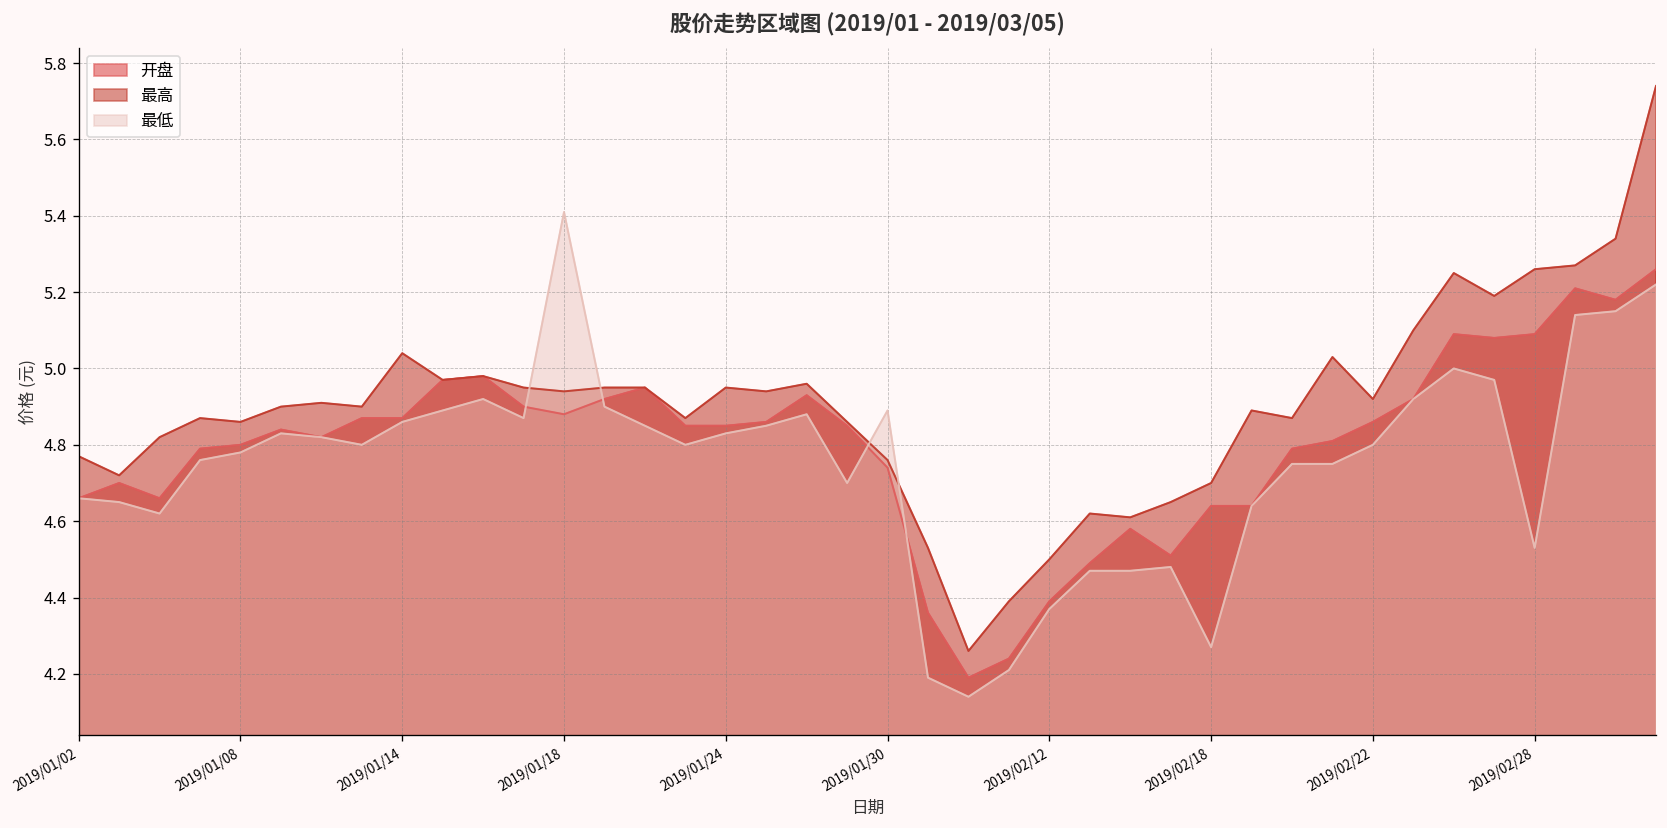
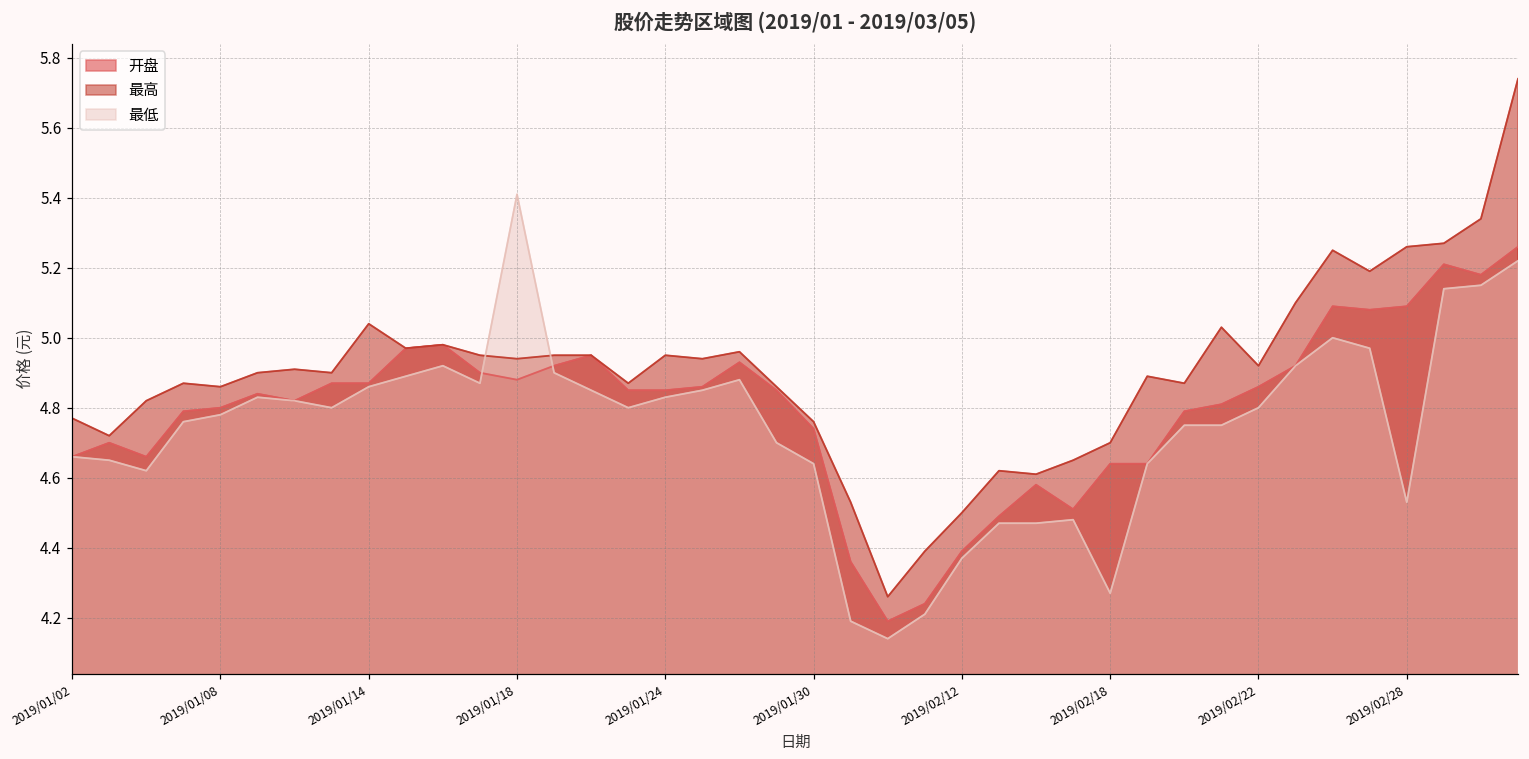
  {
    "最低": {
      "2019/01/08": 4.78,
      "2019/01/14": 4.86,
      "2019/01/18": 5.41,
      "2019/01/24": 4.83,
-     "2019/01/30": 4.89,
+     "2019/01/30": 4.64,
      "2019/02/12": 4.37,
      "2019/02/18": 4.27,
      "2019/02/22": 4.80,
      "2019/02/28": 4.53
    }
  }
